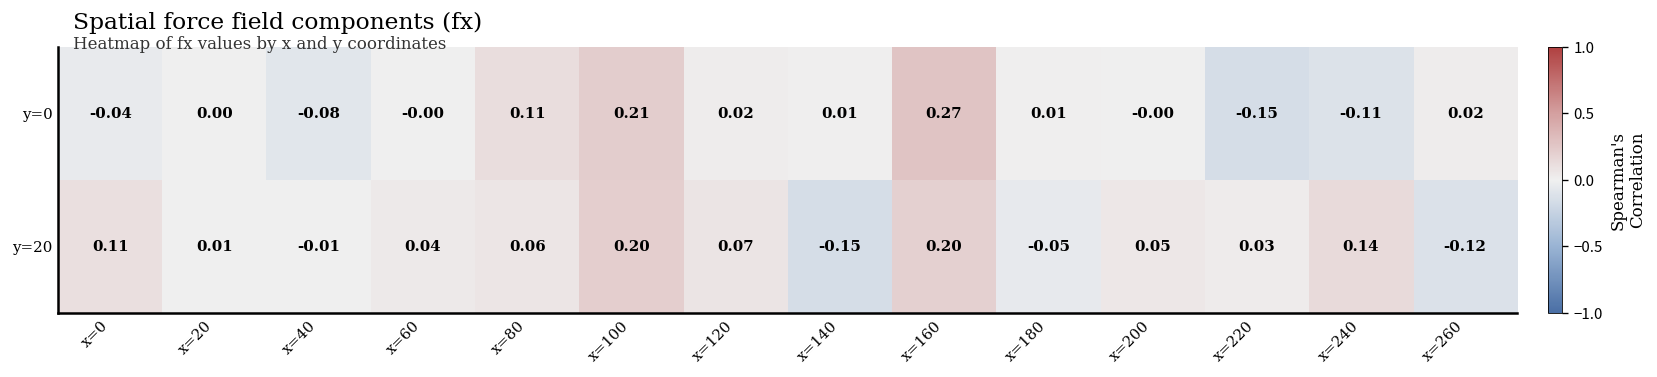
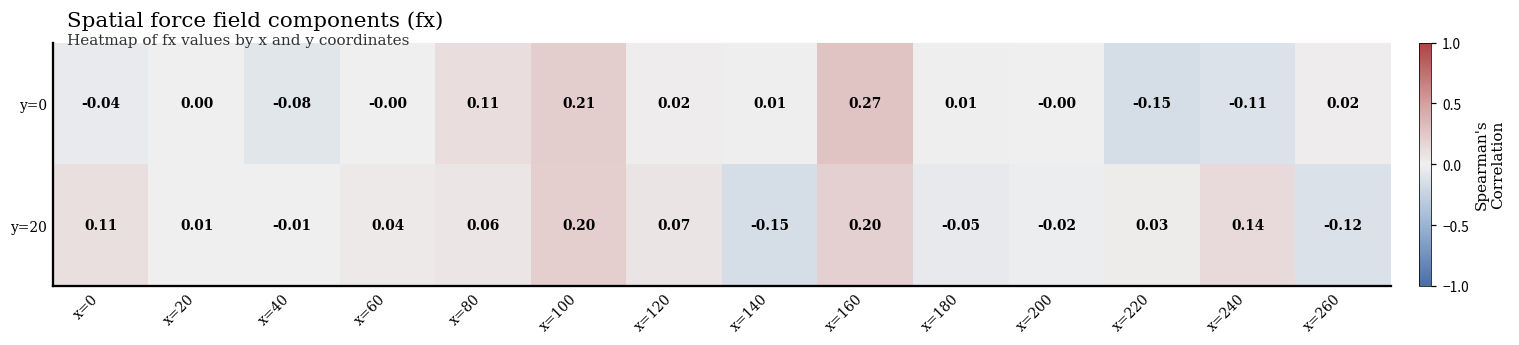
  {
    "y=0": {
      "x=0": -0.04,
      "x=20": 0.00,
      "x=40": -0.08,
      "x=60": -0.00,
      "x=80": 0.11,
      "x=100": 0.21,
      "x=120": 0.02,
      "x=140": 0.01,
      "x=160": 0.27,
      "x=180": 0.01,
      "x=200": -0.00,
      "x=220": -0.15,
      "x=240": -0.11,
      "x=260": 0.02
    },
    "y=20": {
      "x=0": 0.11,
      "x=20": 0.01,
      "x=40": -0.01,
      "x=60": 0.04,
      "x=80": 0.06,
      "x=100": 0.20,
      "x=120": 0.07,
      "x=140": -0.15,
      "x=160": 0.20,
      "x=180": -0.05,
-     "x=200": 0.05,
+     "x=200": -0.02,
      "x=220": 0.03,
      "x=240": 0.14,
      "x=260": -0.12
    }
  }
